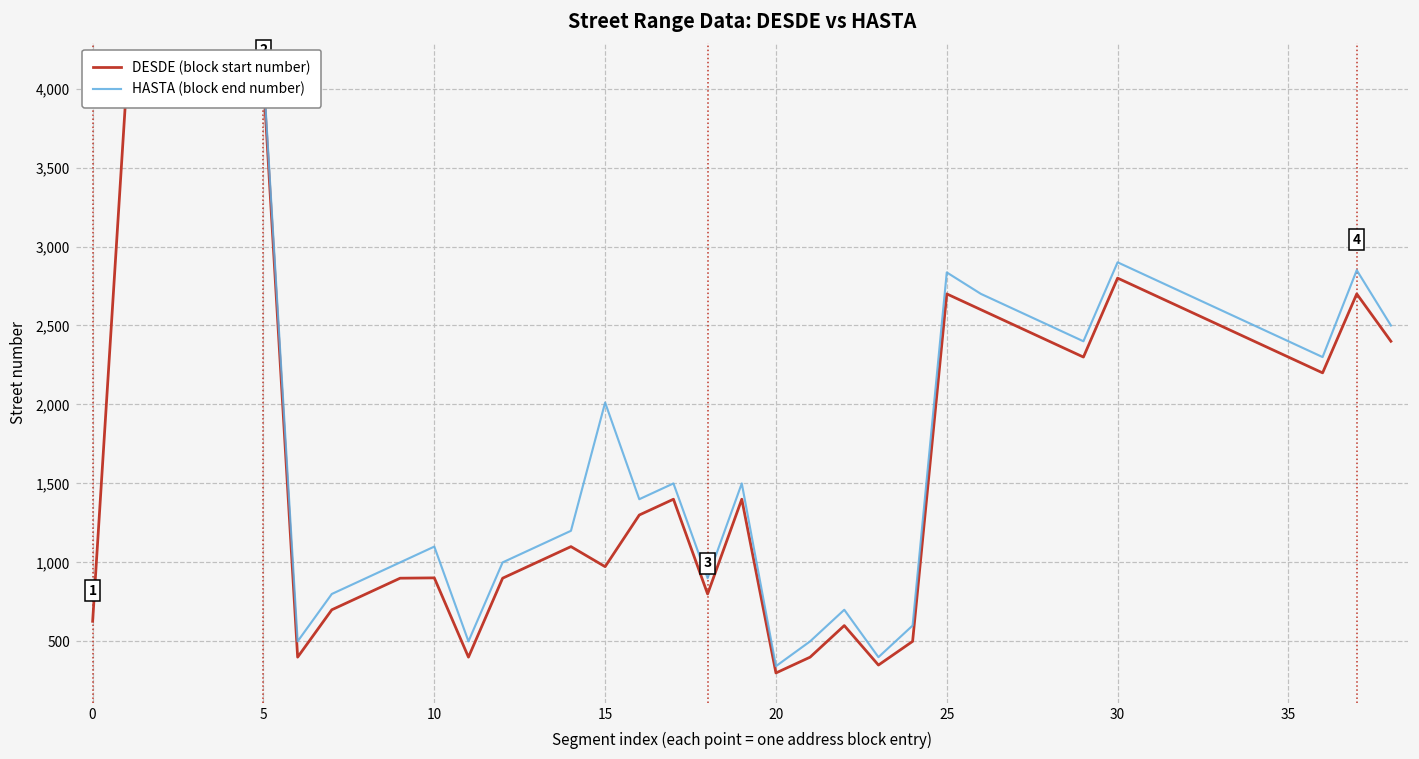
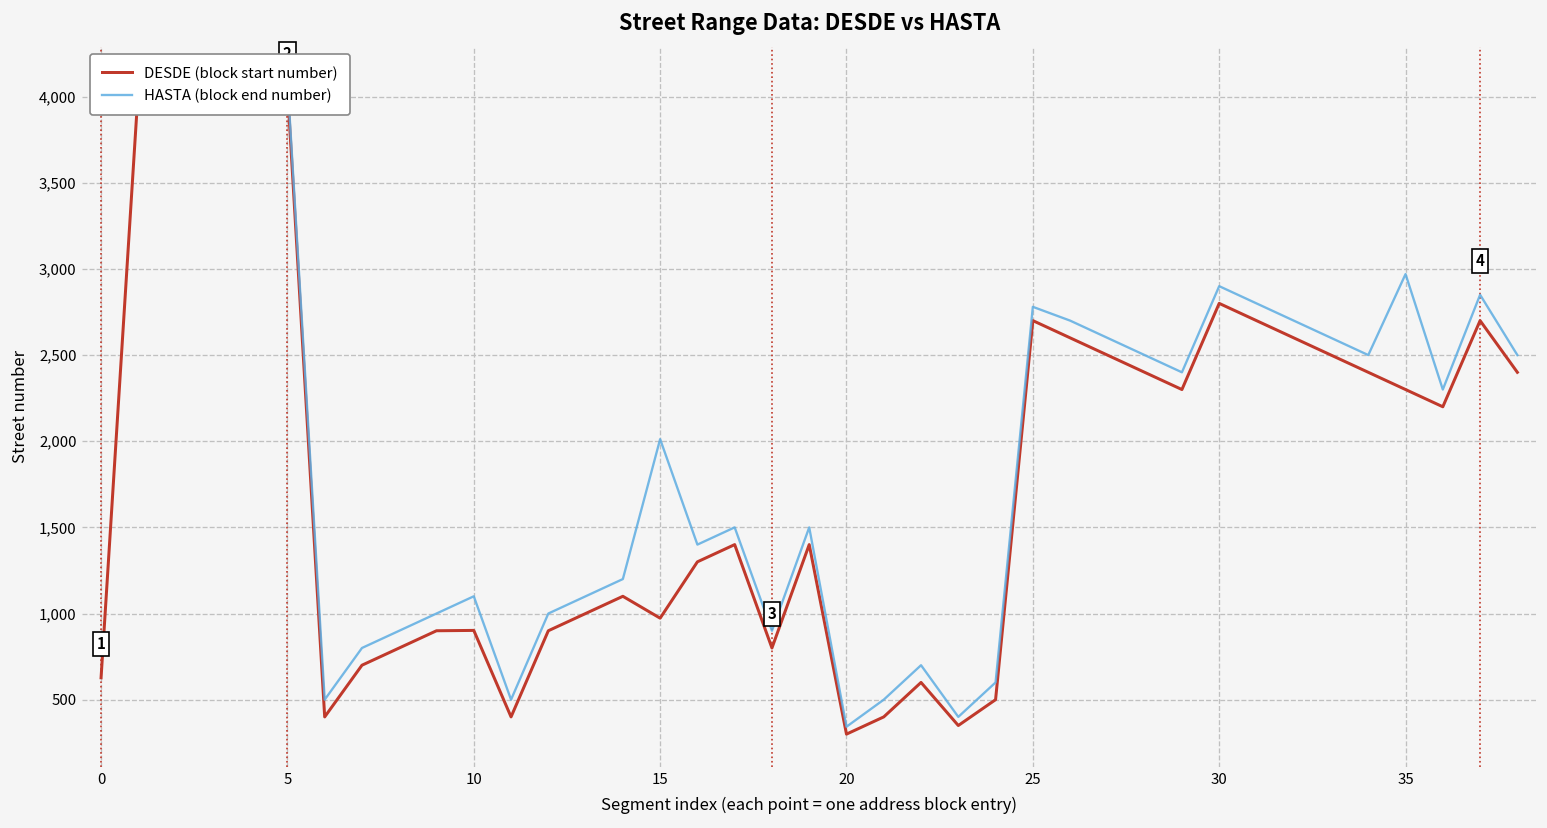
  {
    "DESDE (block start number)": {
      "10": "900",
      "15": "970",
      "20": "300",
      "25": "2,700",
      "30": "2,800",
      "35": "2,300"
    },
    "HASTA (block end number)": {
      "10": "1,100",
      "15": "2,010",
      "20": "340",
-     "25": "2,840",
+     "25": "2,780",
      "30": "2,900",
-     "35": "2,400"
+     "35": "2,970"
    }
  }
